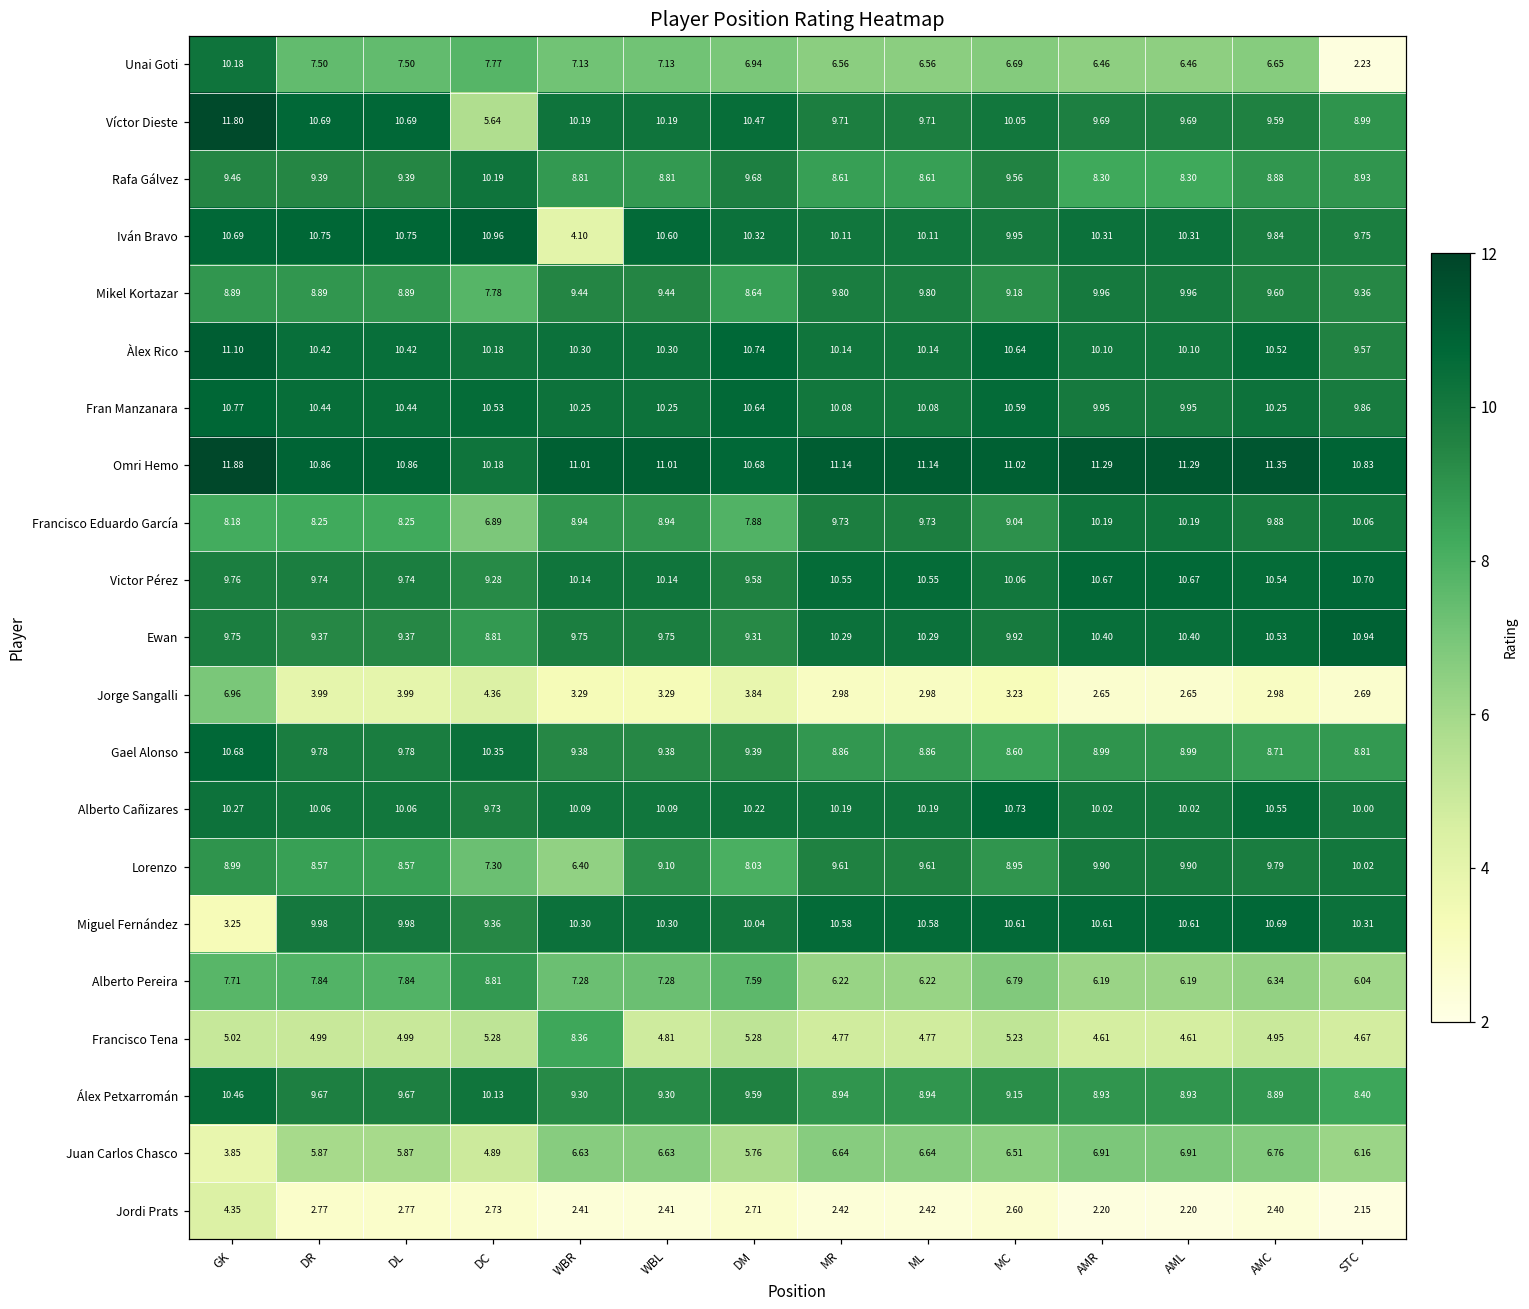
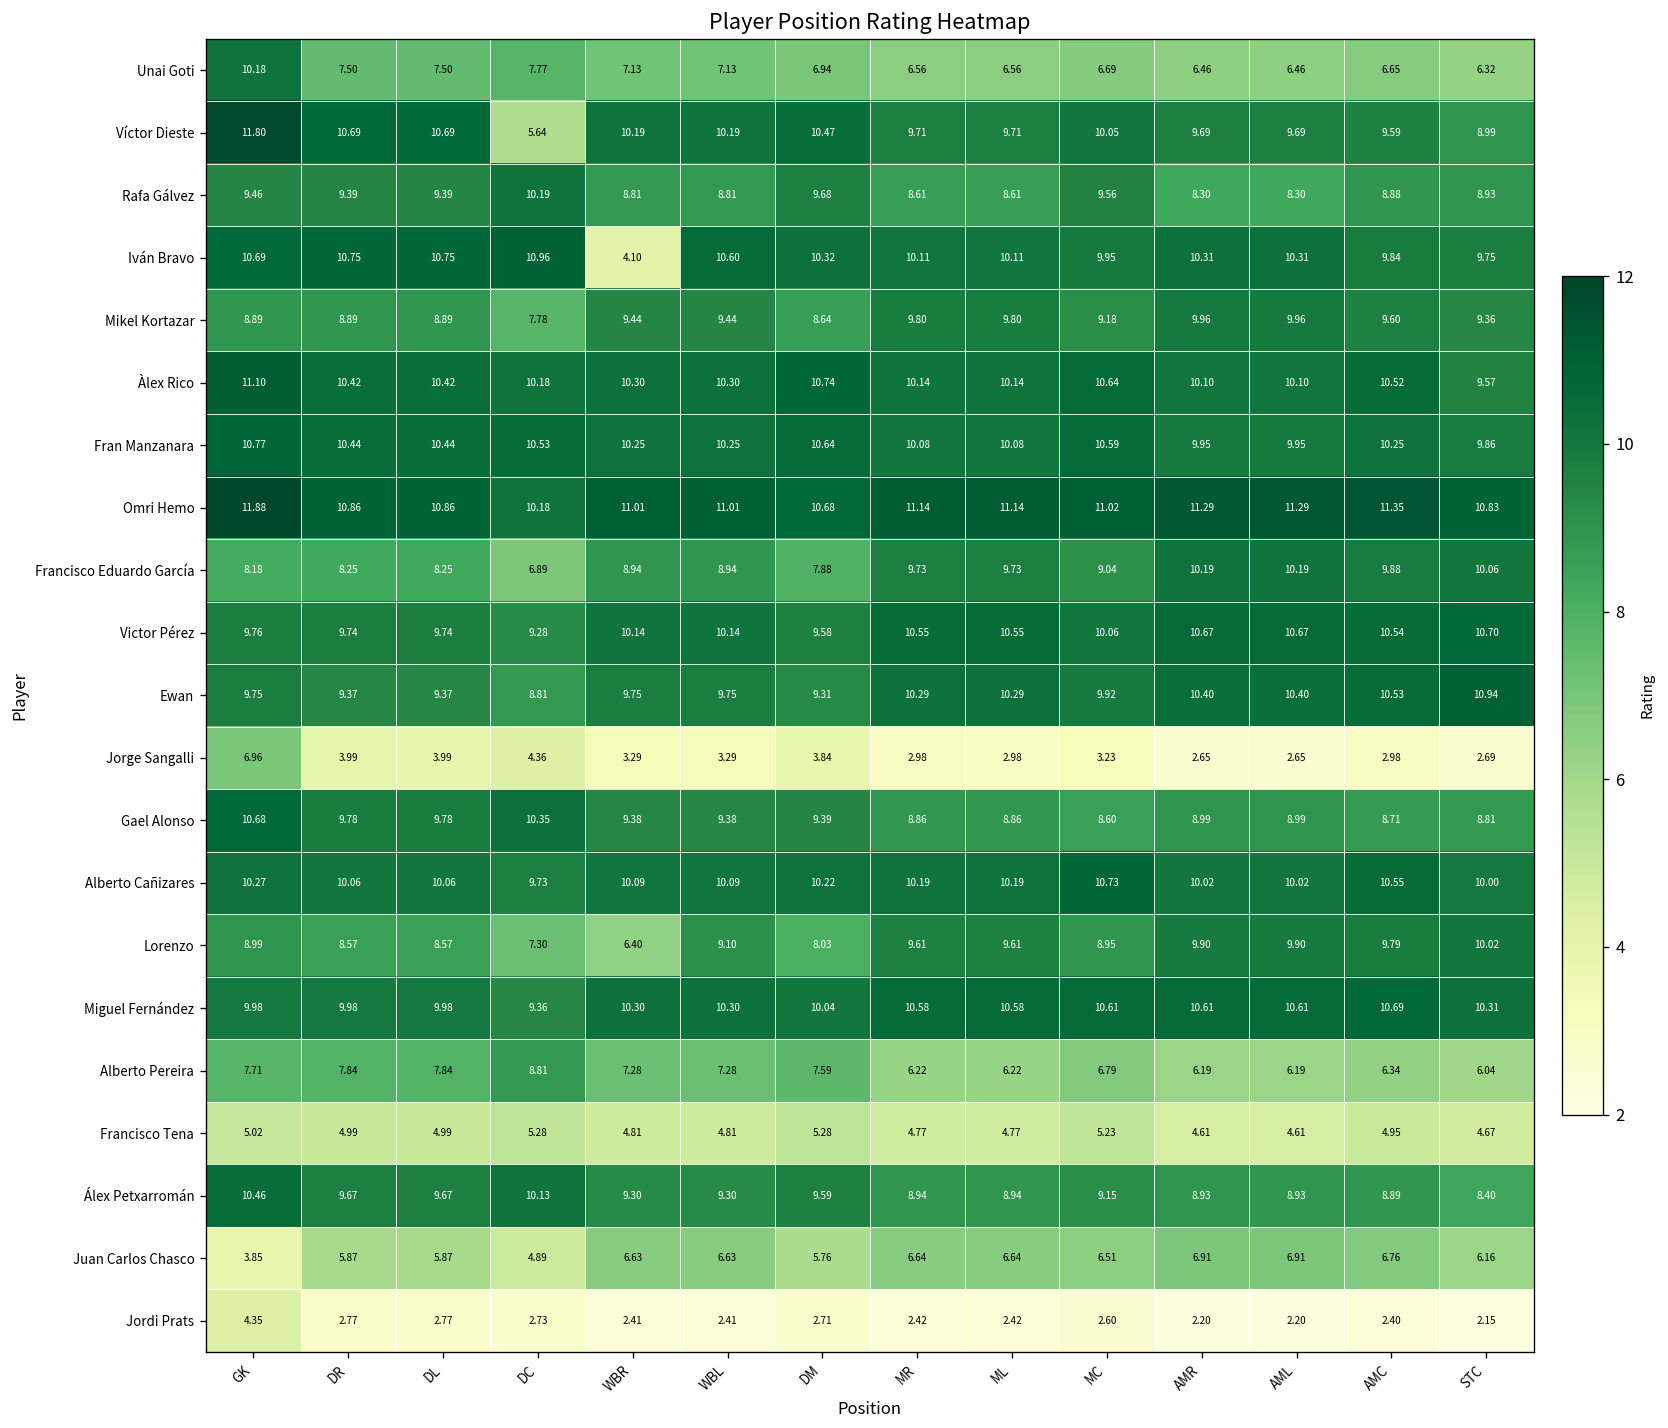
  {
    "Unai Goti": {
      "GK": 10.18,
      "DR": 7.50,
      "DL": 7.50,
      "DC": 7.77,
      "WBR": 7.13,
      "WBL": 7.13,
      "DM": 6.94,
      "MR": 6.56,
      "ML": 6.56,
      "MC": 6.69,
      "AMR": 6.46,
      "AML": 6.46,
      "AMC": 6.65,
-     "STC": 2.23
+     "STC": 6.32
    },
    "Miguel Fernández": {
-     "GK": 3.25,
+     "GK": 9.98,
      "DR": 9.98,
      "DL": 9.98,
      "DC": 9.36,
      "WBR": 10.30,
      "WBL": 10.30,
      "DM": 10.04,
      "MR": 10.58,
      "ML": 10.58,
      "MC": 10.61,
      "AMR": 10.61,
      "AML": 10.61,
      "AMC": 10.69,
      "STC": 10.31
    },
    "Francisco Tena": {
      "GK": 5.02,
      "DR": 4.99,
      "DL": 4.99,
      "DC": 5.28,
-     "WBR": 8.36,
+     "WBR": 4.81,
      "WBL": 4.81,
      "DM": 5.28,
      "MR": 4.77,
      "ML": 4.77,
      "MC": 5.23,
      "AMR": 4.61,
      "AML": 4.61,
      "AMC": 4.95,
      "STC": 4.67
    }
  }
